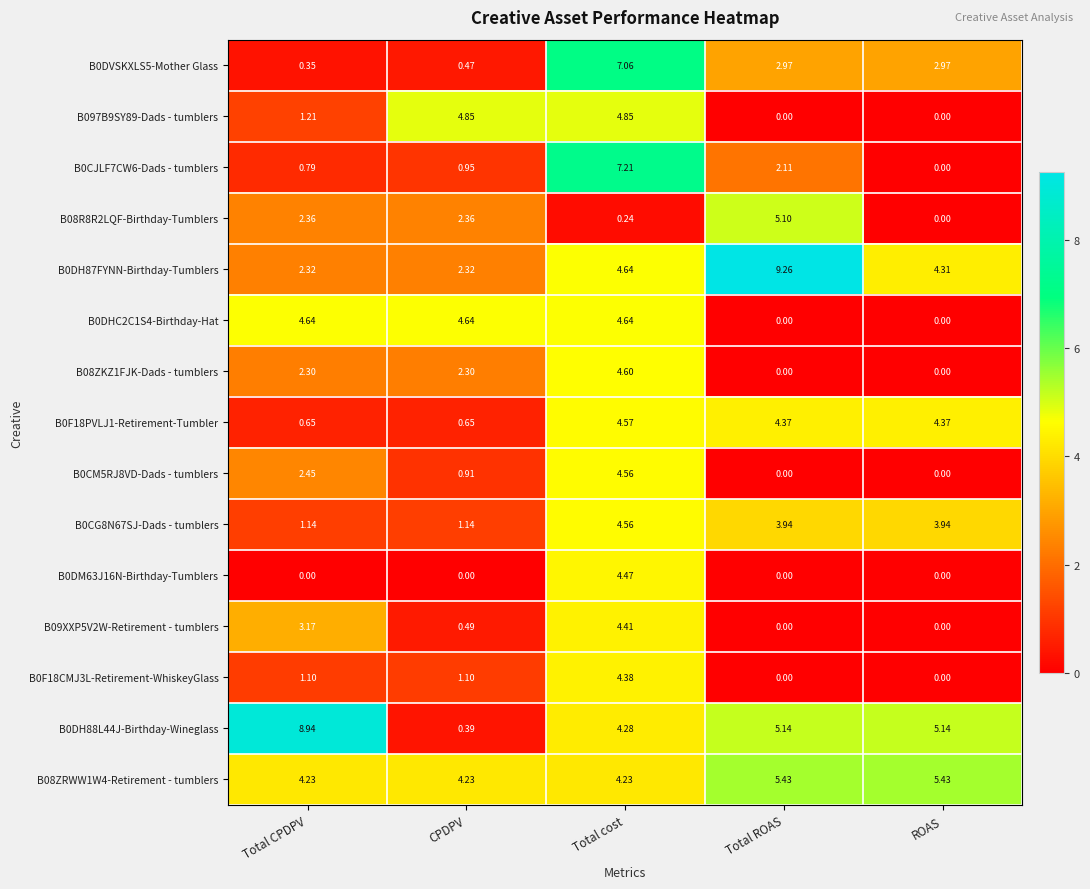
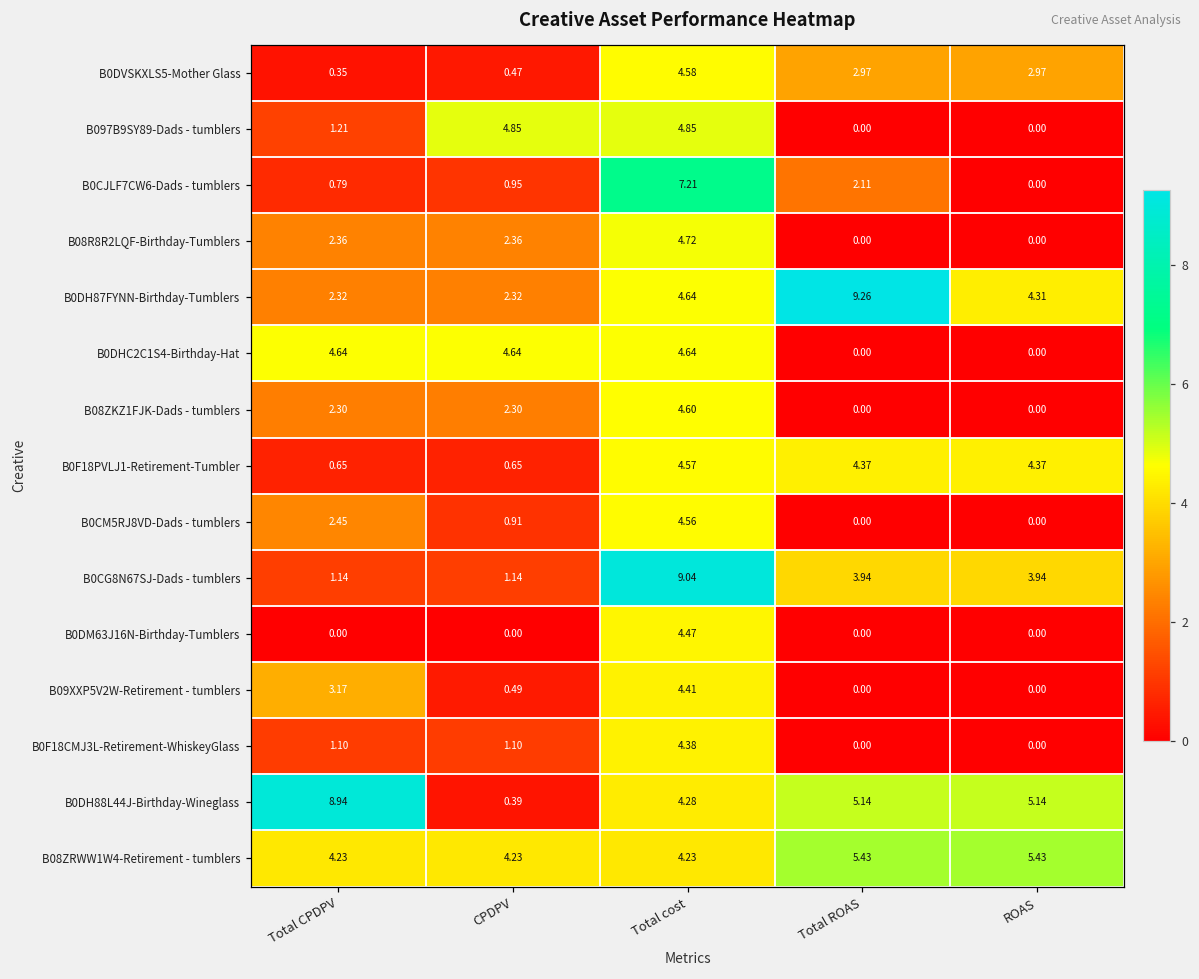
  {
    "B0DVSKXLS5-Mother Glass": {
      "Total CPDPV": 0.35,
      "CPDPV": 0.47,
-     "Total cost": 7.06,
+     "Total cost": 4.58,
      "Total ROAS": 2.97,
      "ROAS": 2.97
    },
    "B097B9SY89-Dads - tumblers": {
      "Total CPDPV": 1.21,
      "CPDPV": 4.85,
      "Total cost": 4.85,
      "Total ROAS": 0.00,
      "ROAS": 0.00
    },
    "B0CJLF7CW6-Dads - tumblers": {
      "Total CPDPV": 0.79,
      "CPDPV": 0.95,
      "Total cost": 7.21,
      "Total ROAS": 2.11,
      "ROAS": 0.00
    },
    "B08R8R2LQF-Birthday-Tumblers": {
      "Total CPDPV": 2.36,
      "CPDPV": 2.36,
-     "Total cost": 0.24,
-     "Total ROAS": 5.10,
+     "Total cost": 4.72,
+     "Total ROAS": 0.00,
      "ROAS": 0.00
    },
    "B0DH87FYNN-Birthday-Tumblers": {
      "Total CPDPV": 2.32,
      "CPDPV": 2.32,
      "Total cost": 4.64,
      "Total ROAS": 9.26,
      "ROAS": 4.31
    },
    "B0DHC2C1S4-Birthday-Hat": {
      "Total CPDPV": 4.64,
      "CPDPV": 4.64,
      "Total cost": 4.64,
      "Total ROAS": 0.00,
      "ROAS": 0.00
    },
    "B08ZKZ1FJK-Dads - tumblers": {
      "Total CPDPV": 2.30,
      "CPDPV": 2.30,
      "Total cost": 4.60,
      "Total ROAS": 0.00,
      "ROAS": 0.00
    },
    "B0F18PVLJ1-Retirement-Tumbler": {
      "Total CPDPV": 0.65,
      "CPDPV": 0.65,
      "Total cost": 4.57,
      "Total ROAS": 4.37,
      "ROAS": 4.37
    },
    "B0CM5RJ8VD-Dads - tumblers": {
      "Total CPDPV": 2.45,
      "CPDPV": 0.91,
      "Total cost": 4.56,
      "Total ROAS": 0.00,
      "ROAS": 0.00
    },
    "B0CG8N67SJ-Dads - tumblers": {
      "Total CPDPV": 1.14,
      "CPDPV": 1.14,
-     "Total cost": 4.56,
+     "Total cost": 9.04,
      "Total ROAS": 3.94,
      "ROAS": 3.94
    },
    "B0DM63J16N-Birthday-Tumblers": {
      "Total CPDPV": 0.00,
      "CPDPV": 0.00,
      "Total cost": 4.47,
      "Total ROAS": 0.00,
      "ROAS": 0.00
    },
    "B09XXP5V2W-Retirement - tumblers": {
      "Total CPDPV": 3.17,
      "CPDPV": 0.49,
      "Total cost": 4.41,
      "Total ROAS": 0.00,
      "ROAS": 0.00
    },
    "B0F18CMJ3L-Retirement-WhiskeyGlass": {
      "Total CPDPV": 1.10,
      "CPDPV": 1.10,
      "Total cost": 4.38,
      "Total ROAS": 0.00,
      "ROAS": 0.00
    },
    "B0DH88L44J-Birthday-Wineglass": {
      "Total CPDPV": 8.94,
      "CPDPV": 0.39,
      "Total cost": 4.28,
      "Total ROAS": 5.14,
      "ROAS": 5.14
    },
    "B08ZRWW1W4-Retirement - tumblers": {
      "Total CPDPV": 4.23,
      "CPDPV": 4.23,
      "Total cost": 4.23,
      "Total ROAS": 5.43,
      "ROAS": 5.43
    }
  }
